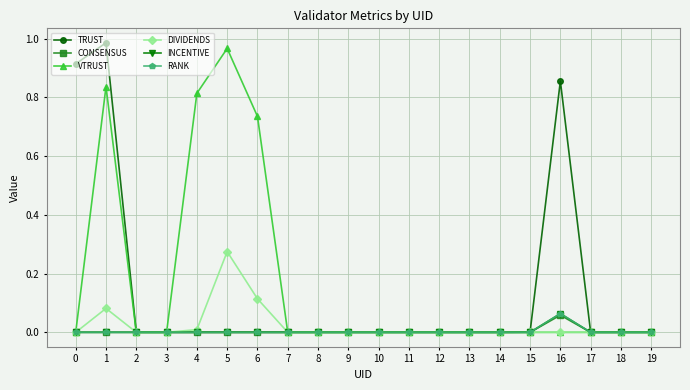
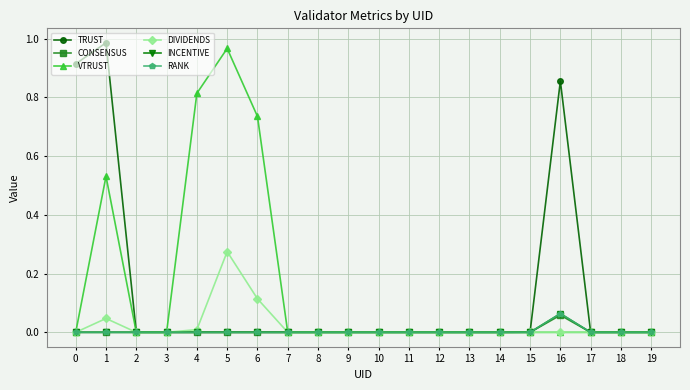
  {
    "TRUST": {
      "16": 0.86
    },
    "VTRUST": {
-     "1": 0.84,
+     "1": 0.53,
      "4": 0.81,
      "5": 0.97,
      "6": 0.74
    },
    "DIVIDENDS": {
-     "1": 0.08,
+     "1": 0.05,
      "4": 0.01,
      "5": 0.27,
      "6": 0.11
    }
  }
